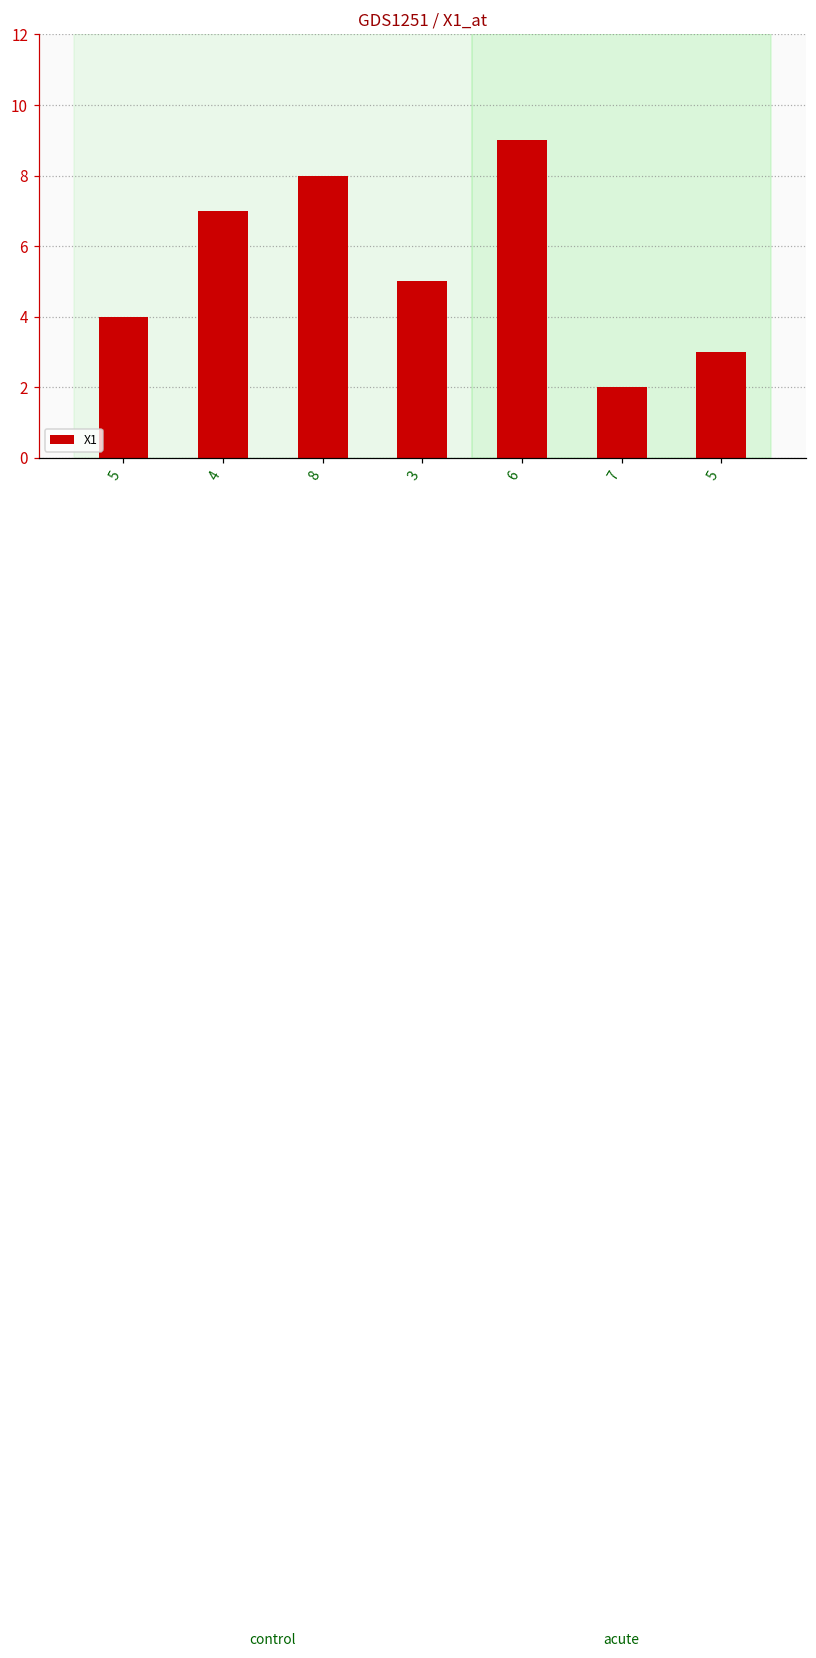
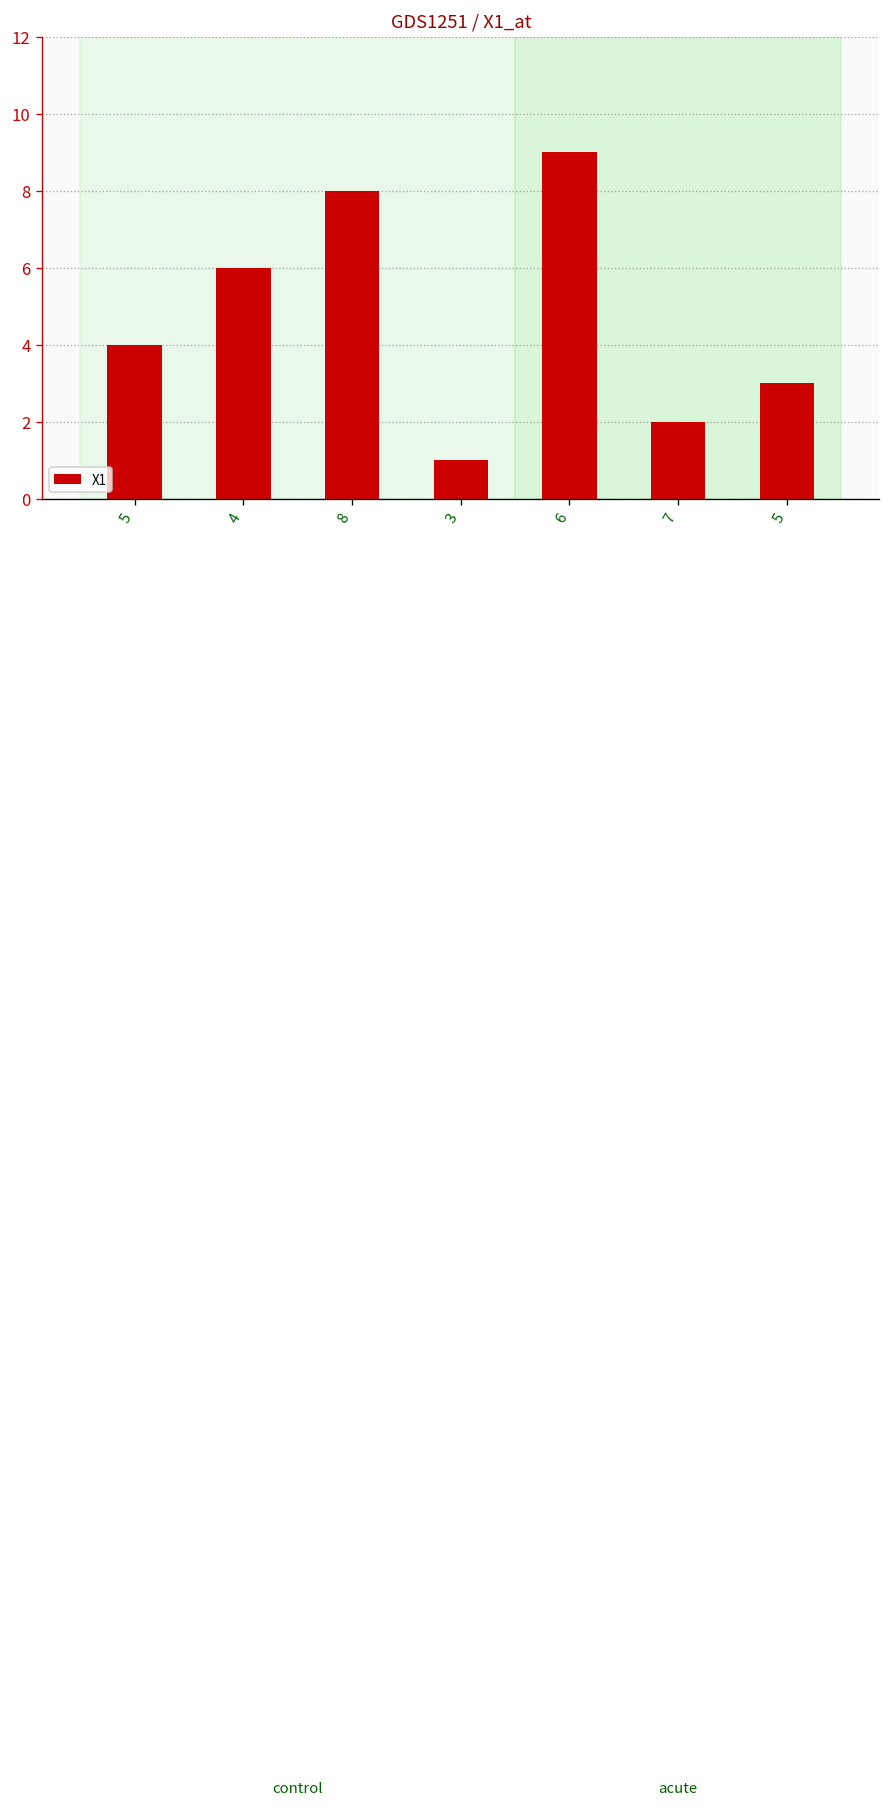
  {
-   "4": 7,
+   "4": 6,
    "8": 8,
-   "3": 5,
+   "3": 1,
    "6": 9,
    "7": 2
  }
